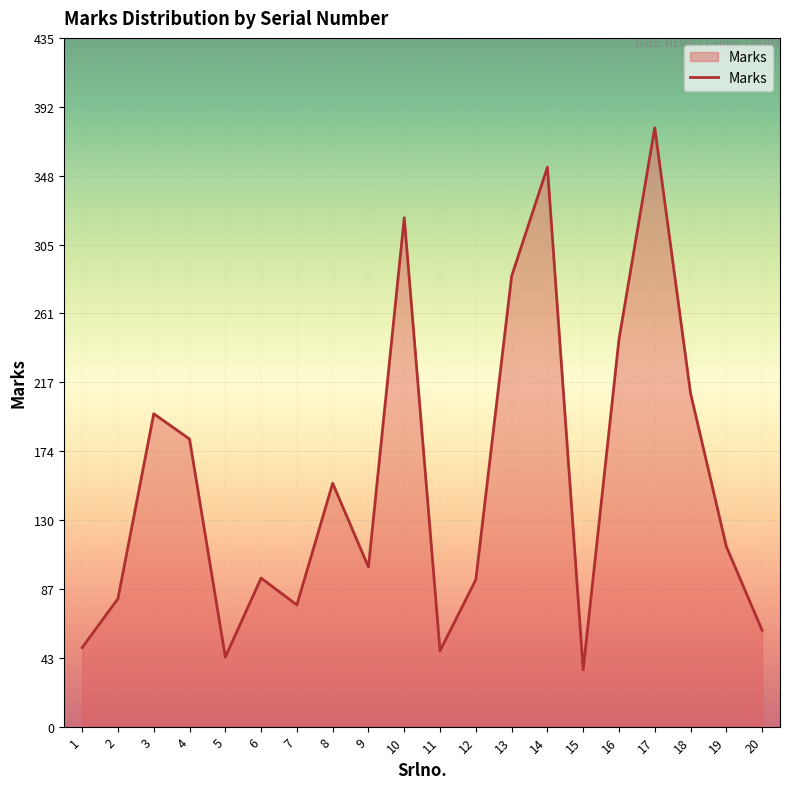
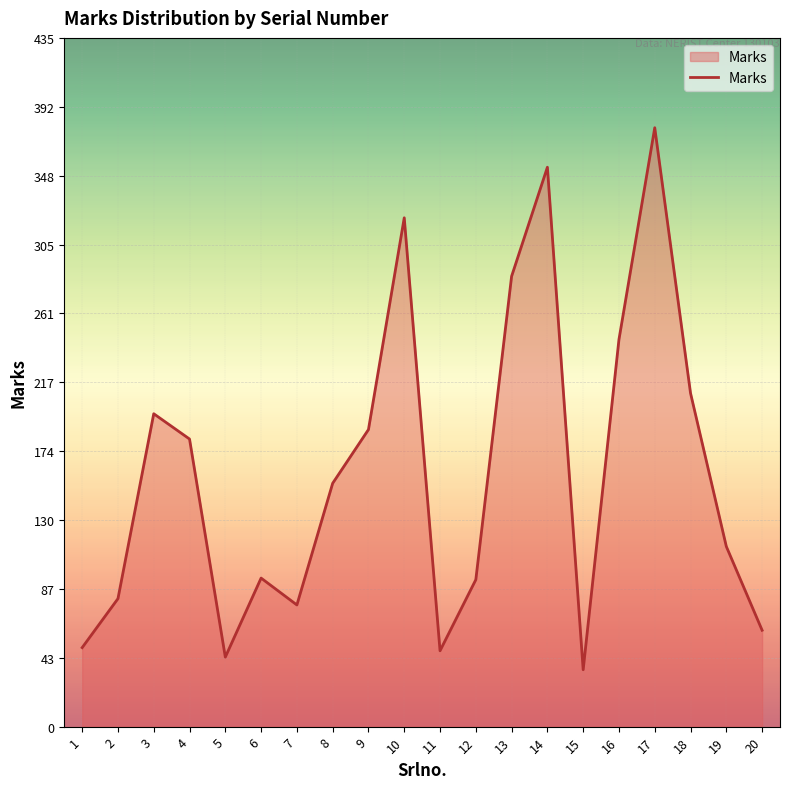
  {
    "1": 50,
    "2": 81,
    "3": 198,
    "4": 182,
    "5": 44,
    "6": 94,
    "7": 77,
    "8": 154,
-   "9": 101,
+   "9": 188,
    "10": 322,
    "11": 48,
    "12": 93,
    "13": 285,
    "14": 354,
    "15": 36,
    "16": 245,
    "17": 379,
    "18": 211,
    "19": 114,
    "20": 61
  }
